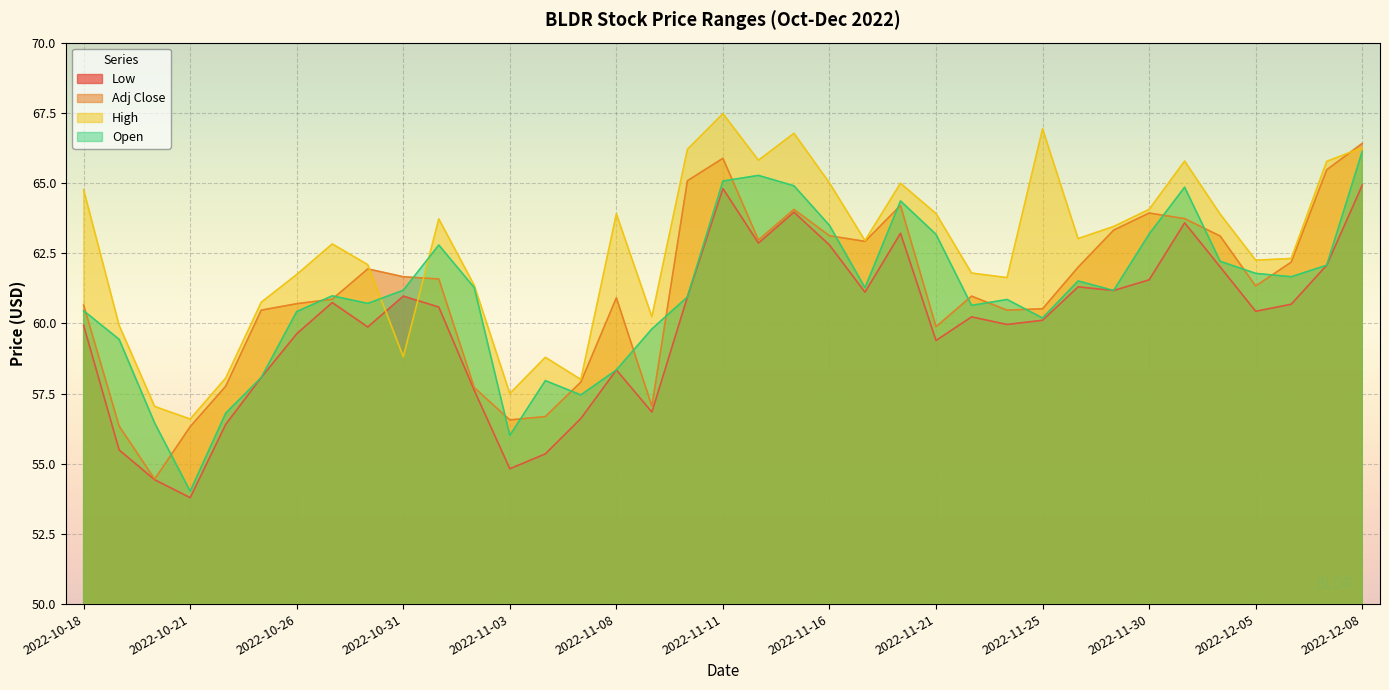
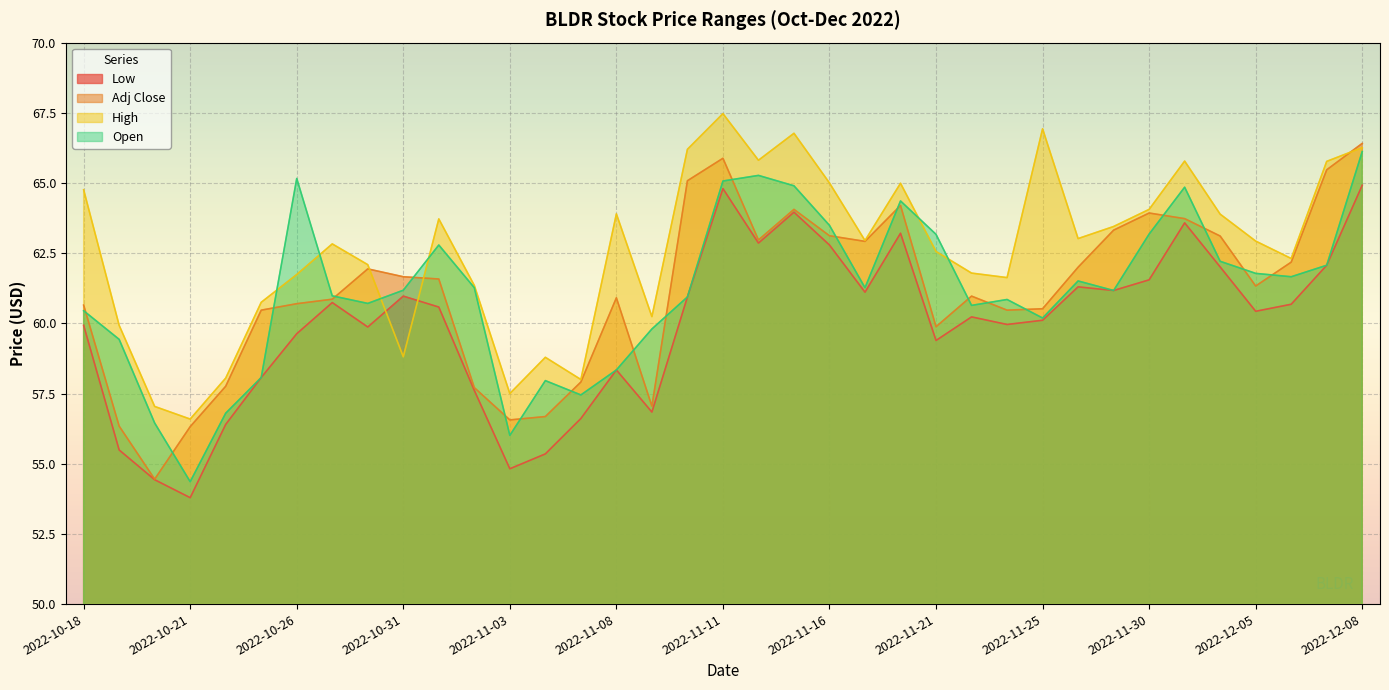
  {
    "High": {
      "2022-10-18": 64.8,
      "2022-10-21": 56.6,
      "2022-10-26": 61.7,
      "2022-10-31": 58.8,
      "2022-11-03": 57.5,
      "2022-11-08": 63.9,
      "2022-11-11": 67.5,
      "2022-11-16": 65.0,
-     "2022-11-21": 63.9,
+     "2022-11-21": 62.6,
      "2022-11-25": 66.9,
      "2022-11-30": 64.1,
-     "2022-12-05": 62.3,
+     "2022-12-05": 62.9,
      "2022-12-08": 66.3
    },
    "Open": {
      "2022-10-18": 60.5,
-     "2022-10-21": 54.0,
-     "2022-10-26": 60.4,
+     "2022-10-21": 54.4,
+     "2022-10-26": 65.2,
      "2022-10-31": 61.2,
      "2022-11-03": 56.0,
      "2022-11-11": 65.1,
      "2022-11-16": 63.5,
      "2022-11-21": 63.2,
      "2022-11-30": 63.2,
      "2022-12-05": 61.8,
      "2022-12-08": 66.1
    }
  }
